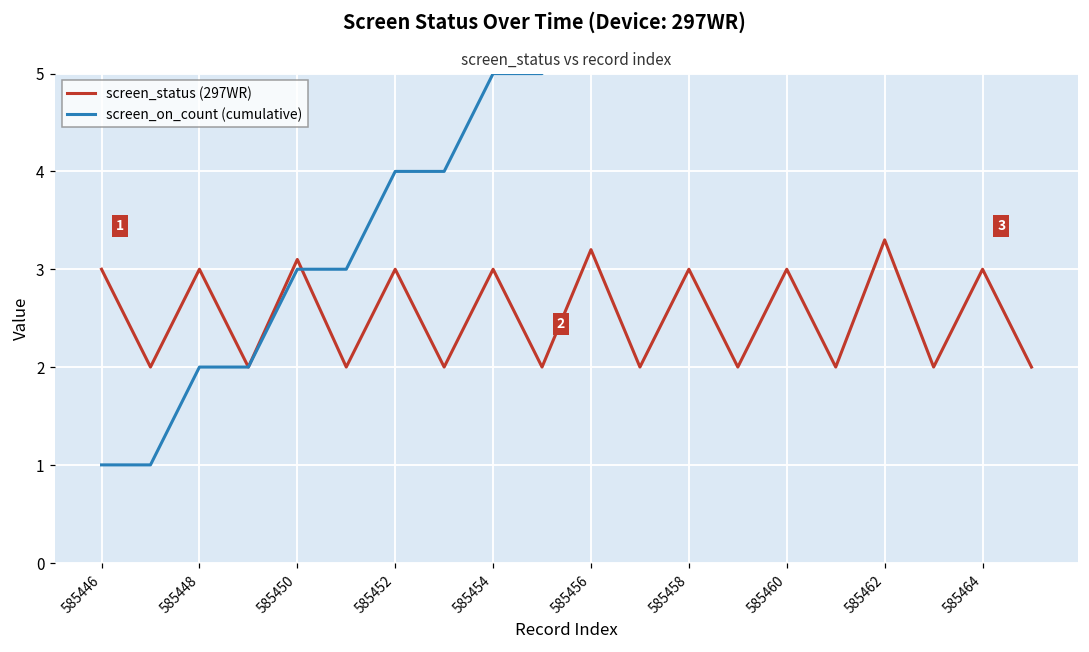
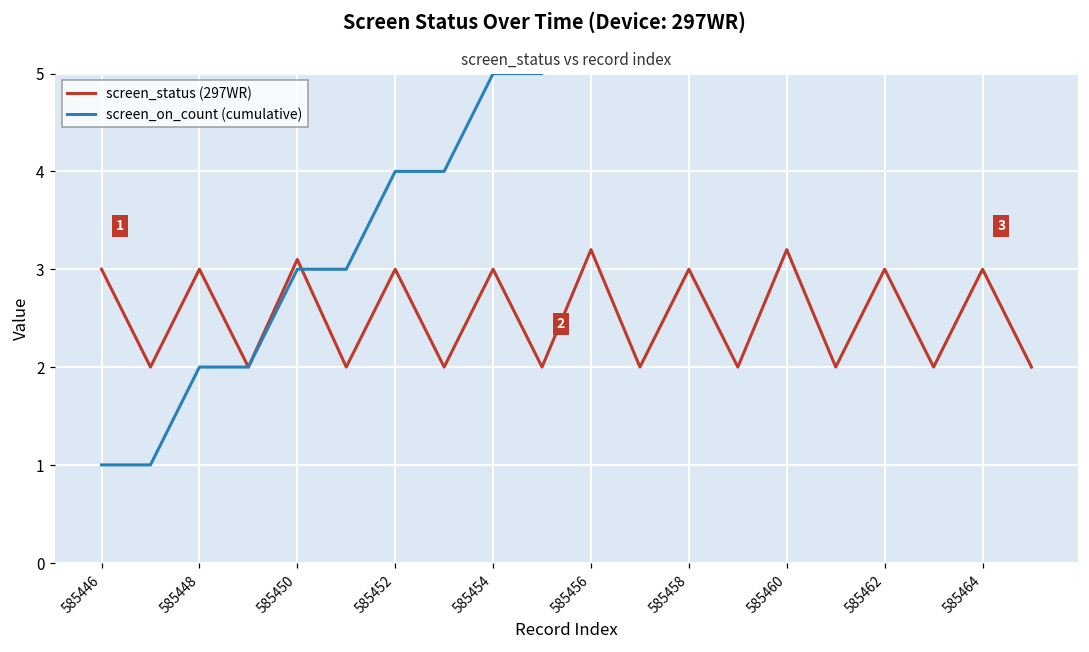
  {
    "screen_status (297WR)": {
      "585446": 3.0,
      "585448": 3.0,
      "585450": 3.1,
      "585452": 3.0,
      "585454": 3.0,
      "585456": 3.2,
      "585458": 3.0,
-     "585460": 3.0,
-     "585462": 3.3,
+     "585460": 3.2,
+     "585462": 3.0,
      "585464": 3.0
    },
    "screen_on_count (cumulative)": {
      "585446": 1.0,
      "585448": 2.0,
      "585450": 3.0,
      "585452": 4.0,
      "585454": 5.0
    }
  }
